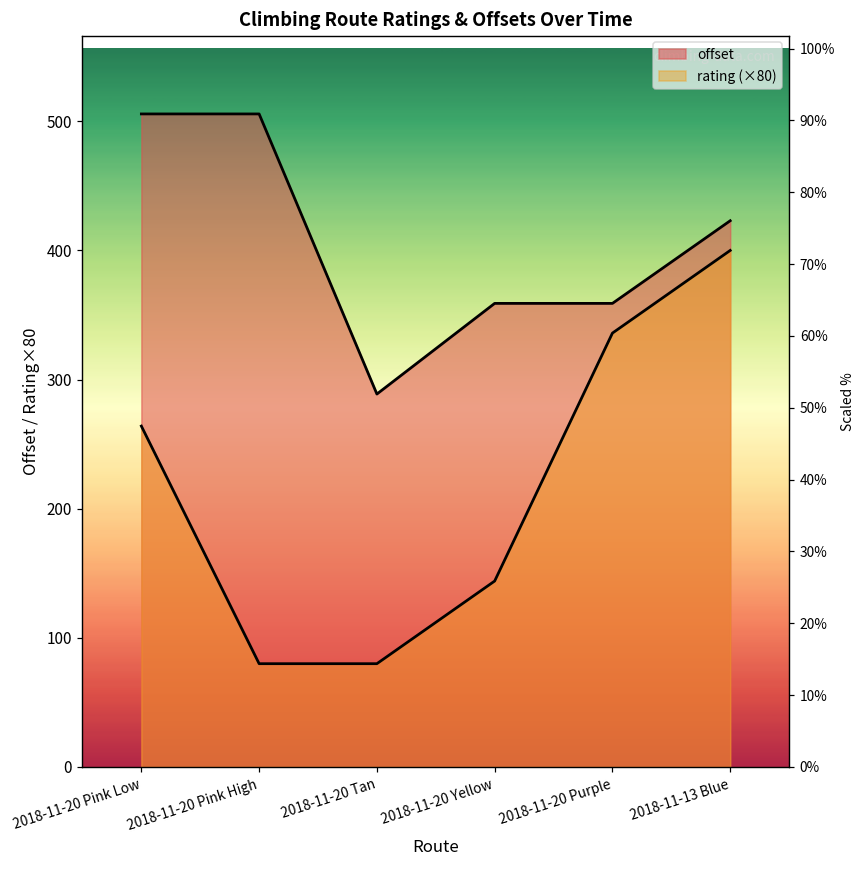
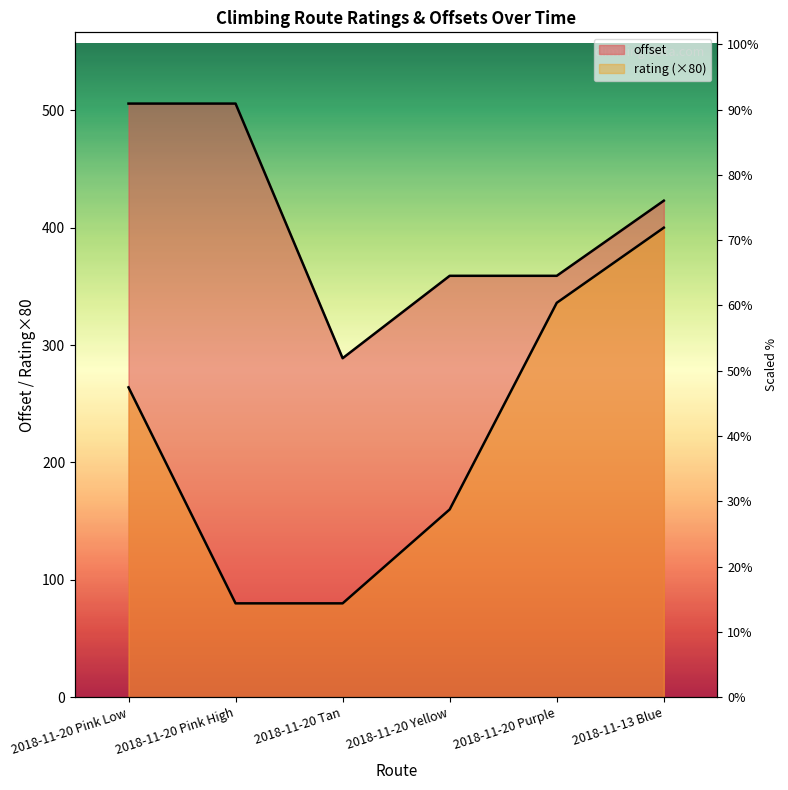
  {
    "offset": {
      "2018-11-20 Pink Low": 506,
      "2018-11-20 Pink High": 506,
      "2018-11-20 Tan": 289,
      "2018-11-20 Yellow": 359,
      "2018-11-20 Purple": 359,
      "2018-11-13 Blue": 423
    },
    "rating (×80)": {
      "2018-11-20 Pink Low": 264,
      "2018-11-20 Pink High": 80,
      "2018-11-20 Tan": 80,
-     "2018-11-20 Yellow": 144,
+     "2018-11-20 Yellow": 160,
      "2018-11-20 Purple": 336,
      "2018-11-13 Blue": 400
    }
  }
